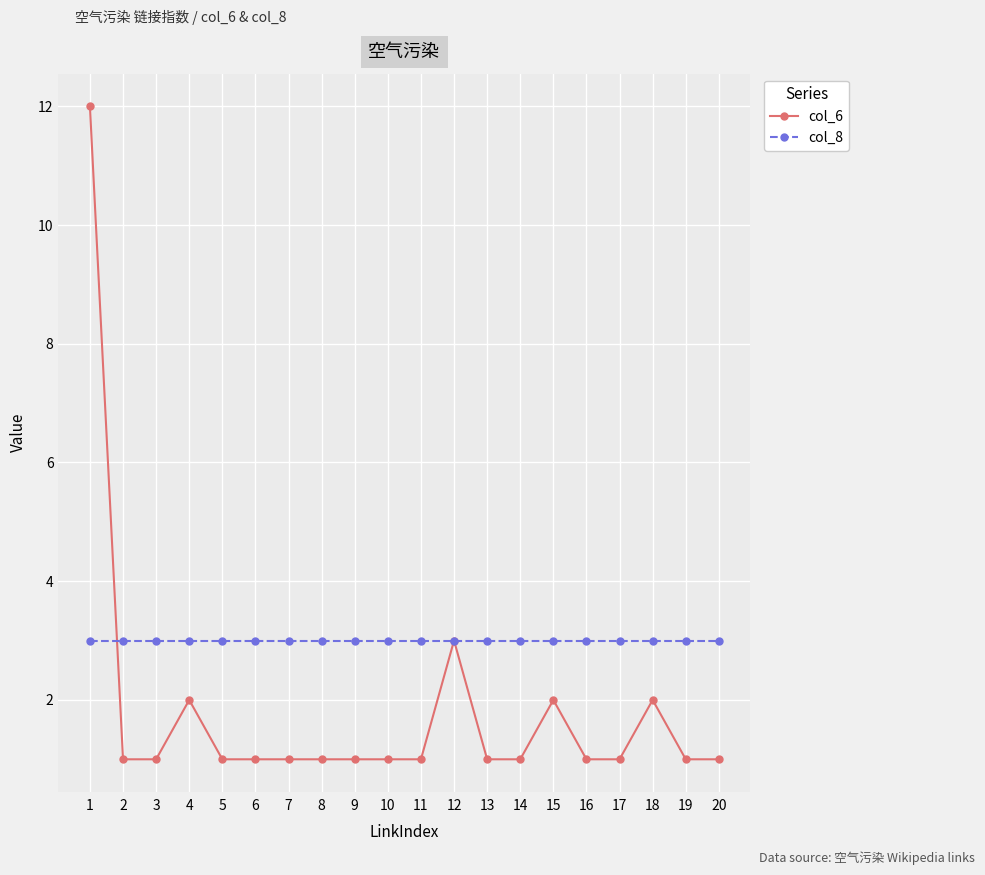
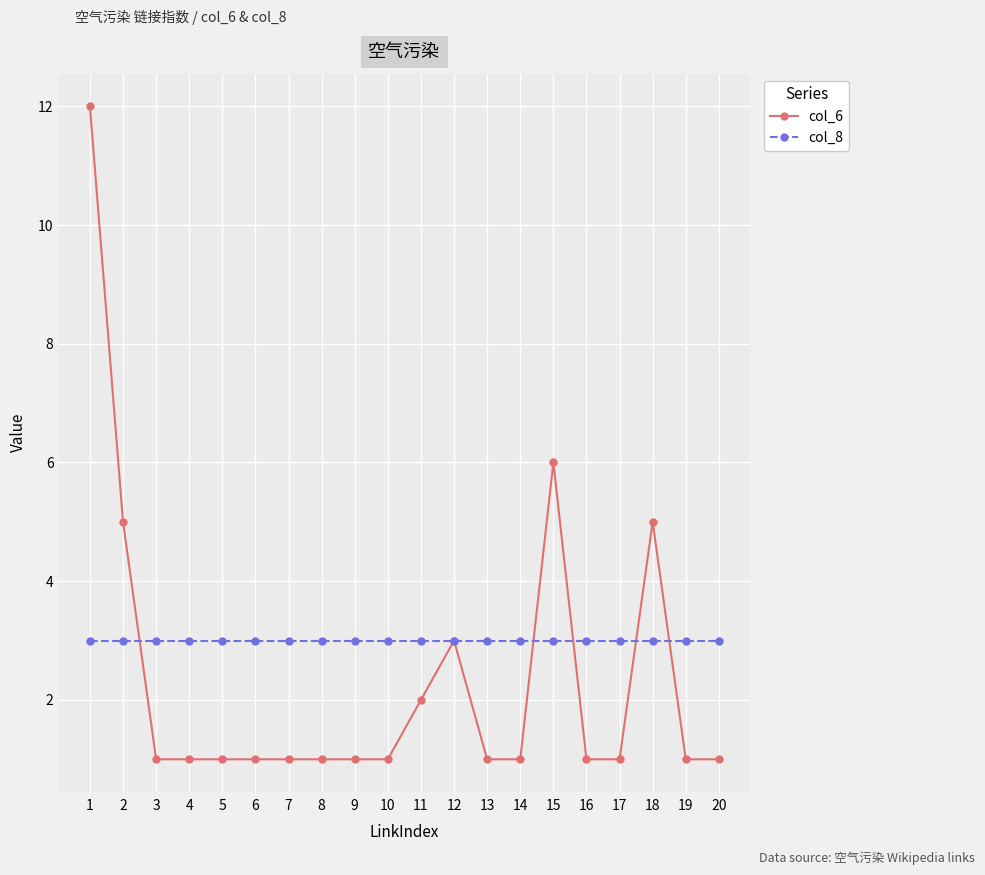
  {
    "col_6": {
      "1": 12,
-     "2": 1,
+     "2": 5,
      "3": 1,
-     "4": 2,
+     "4": 1,
      "5": 1,
      "6": 1,
      "7": 1,
      "8": 1,
      "9": 1,
      "10": 1,
-     "11": 1,
+     "11": 2,
      "13": 1,
      "14": 1,
-     "15": 2,
+     "15": 6,
      "16": 1,
      "17": 1,
-     "18": 2,
+     "18": 5,
      "19": 1,
      "20": 1
    },
    "col_8": {
      "1": 3,
      "2": 3,
      "3": 3,
      "4": 3,
      "5": 3,
      "6": 3,
      "7": 3,
      "8": 3,
      "9": 3,
      "10": 3,
      "11": 3,
      "13": 3,
      "14": 3,
      "15": 3,
      "16": 3,
      "17": 3,
      "18": 3,
      "19": 3,
      "20": 3
    }
  }
